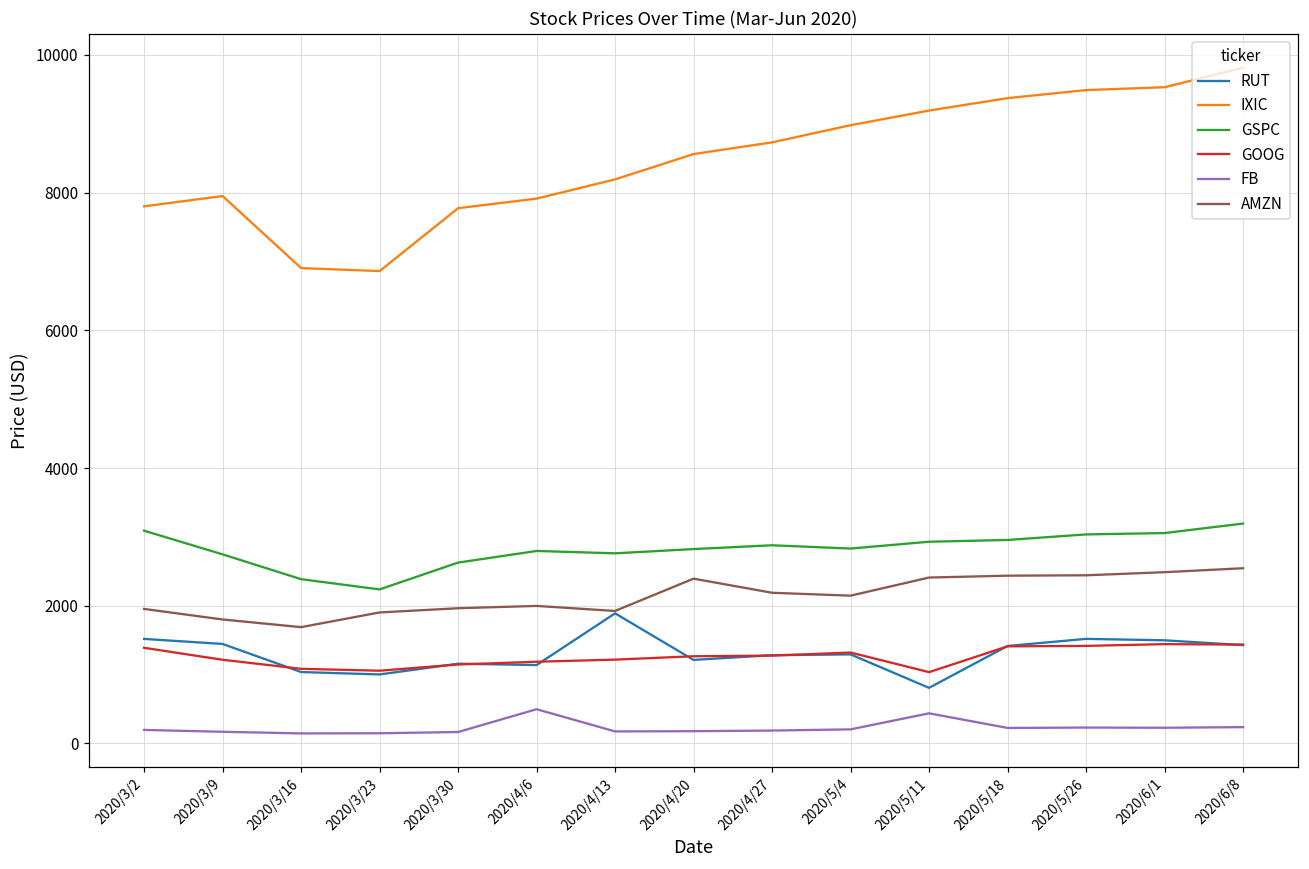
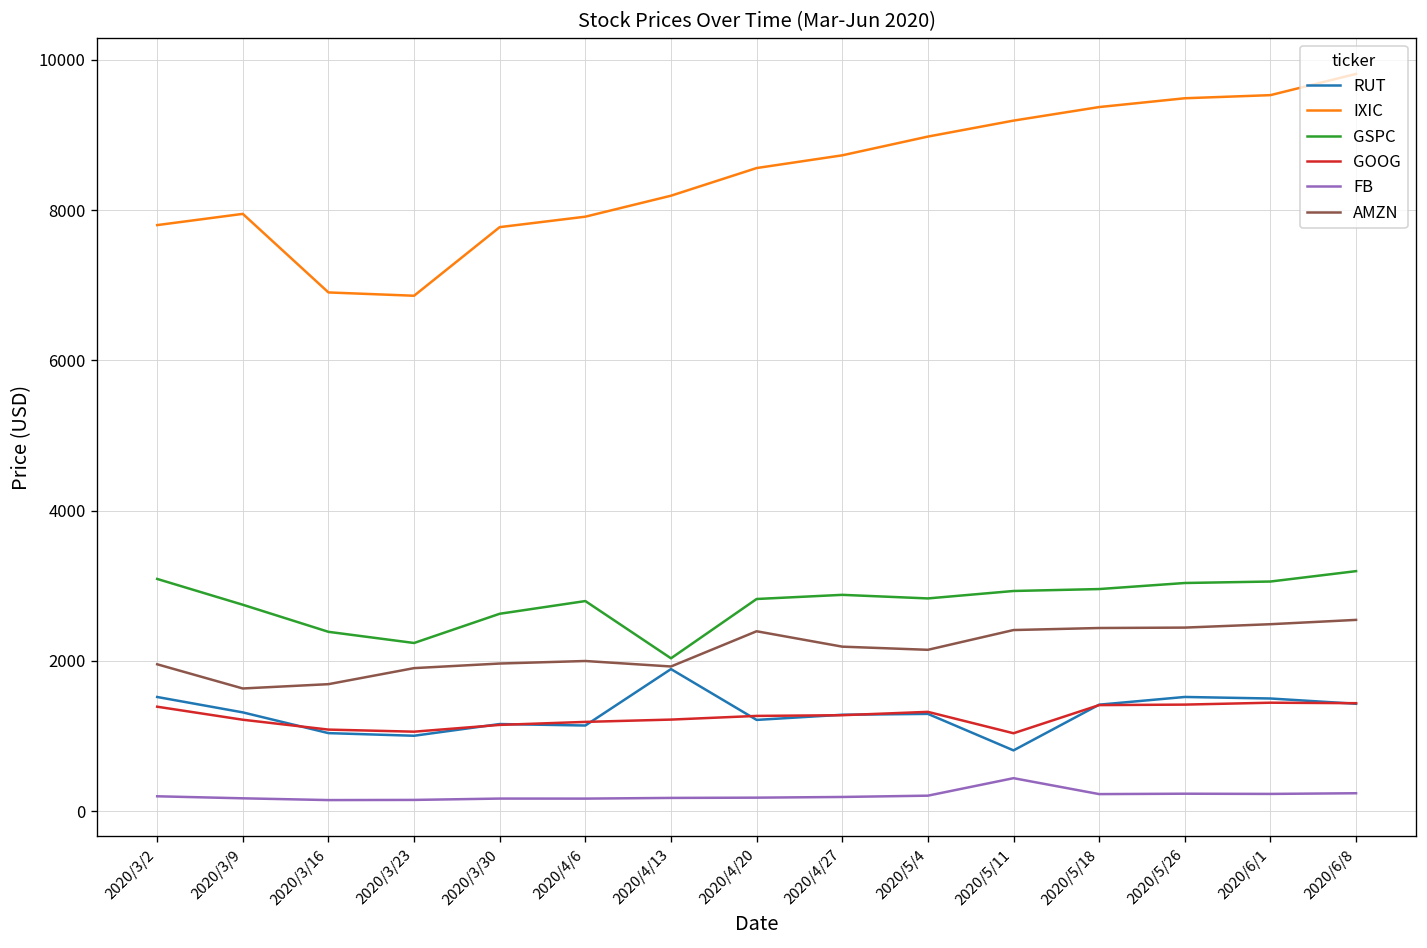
  {
    "RUT": {
      "2020/3/2": 1500,
-     "2020/3/9": 1400,
+     "2020/3/9": 1300,
      "2020/3/16": 1000,
      "2020/3/23": 1000,
      "2020/4/6": 1100,
      "2020/4/20": 1200,
      "2020/5/11": 800,
      "2020/5/26": 1500,
      "2020/6/1": 1500
    },
    "IXIC": {
      "2020/3/2": 7800,
      "2020/3/9": 8000,
      "2020/3/16": 6900,
      "2020/3/23": 6900,
      "2020/3/30": 7800,
      "2020/4/6": 7900,
      "2020/4/13": 8200,
      "2020/4/20": 8600,
      "2020/4/27": 8700,
      "2020/5/4": 9000,
      "2020/5/11": 9200,
      "2020/5/18": 9400,
      "2020/5/26": 9500,
      "2020/6/1": 9500
    },
    "GSPC": {
      "2020/3/2": 3100,
      "2020/3/9": 2700,
      "2020/3/16": 2400,
      "2020/3/23": 2200,
      "2020/3/30": 2600,
      "2020/4/6": 2800,
-     "2020/4/13": 2800,
+     "2020/4/13": 2000,
      "2020/4/20": 2800,
      "2020/4/27": 2900,
      "2020/5/4": 2800,
      "2020/5/11": 2900,
      "2020/5/18": 3000,
      "2020/5/26": 3000,
      "2020/6/1": 3100,
      "2020/6/8": 3200
    },
    "GOOG": {
      "2020/3/2": 1400,
      "2020/3/9": 1200,
      "2020/3/16": 1100,
      "2020/3/23": 1100,
      "2020/4/6": 1200,
      "2020/4/13": 1200,
      "2020/4/20": 1300,
      "2020/5/11": 1000,
      "2020/5/26": 1400,
      "2020/6/1": 1400
    },
    "FB": {
      "2020/3/2": 200,
      "2020/3/9": 200,
      "2020/3/16": 100,
      "2020/3/23": 100,
      "2020/3/30": 200,
-     "2020/4/6": 500,
+     "2020/4/6": 200,
      "2020/4/13": 200,
      "2020/4/20": 200,
      "2020/4/27": 200,
      "2020/5/4": 200,
      "2020/5/11": 400,
      "2020/5/18": 200,
      "2020/5/26": 200,
      "2020/6/1": 200,
      "2020/6/8": 200
    },
    "AMZN": {
      "2020/3/2": 2000,
-     "2020/3/9": 1800,
+     "2020/3/9": 1600,
      "2020/3/16": 1700,
      "2020/3/23": 1900,
      "2020/3/30": 2000,
      "2020/4/6": 2000,
      "2020/4/20": 2400,
      "2020/4/27": 2200,
      "2020/5/4": 2100,
      "2020/5/11": 2400,
      "2020/5/18": 2400,
      "2020/5/26": 2400,
      "2020/6/1": 2500,
      "2020/6/8": 2500
    }
  }
